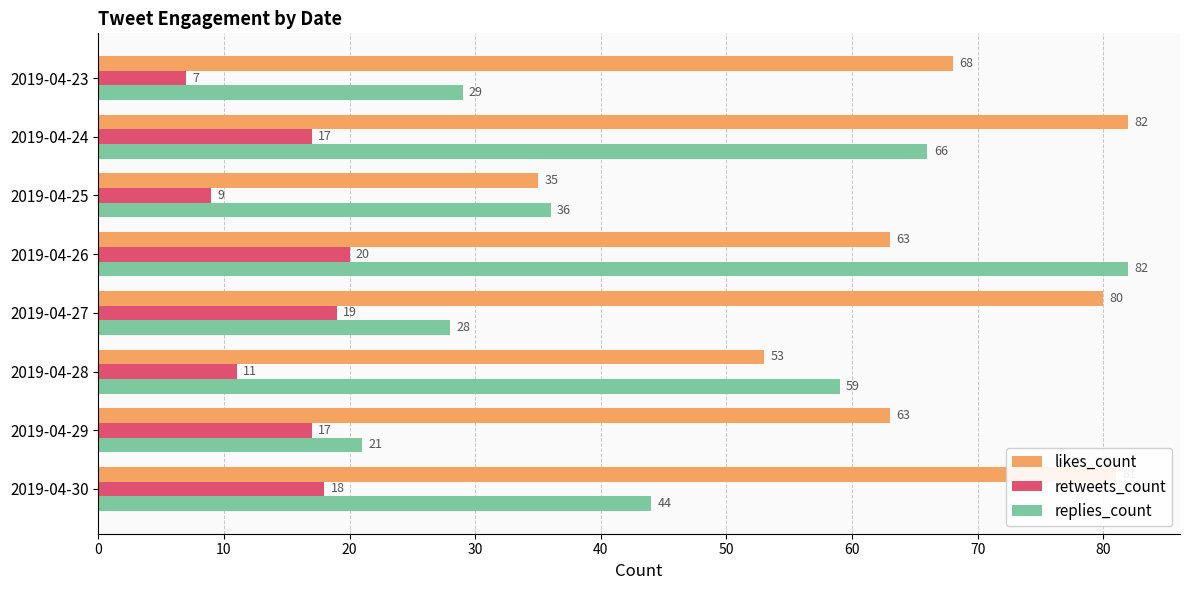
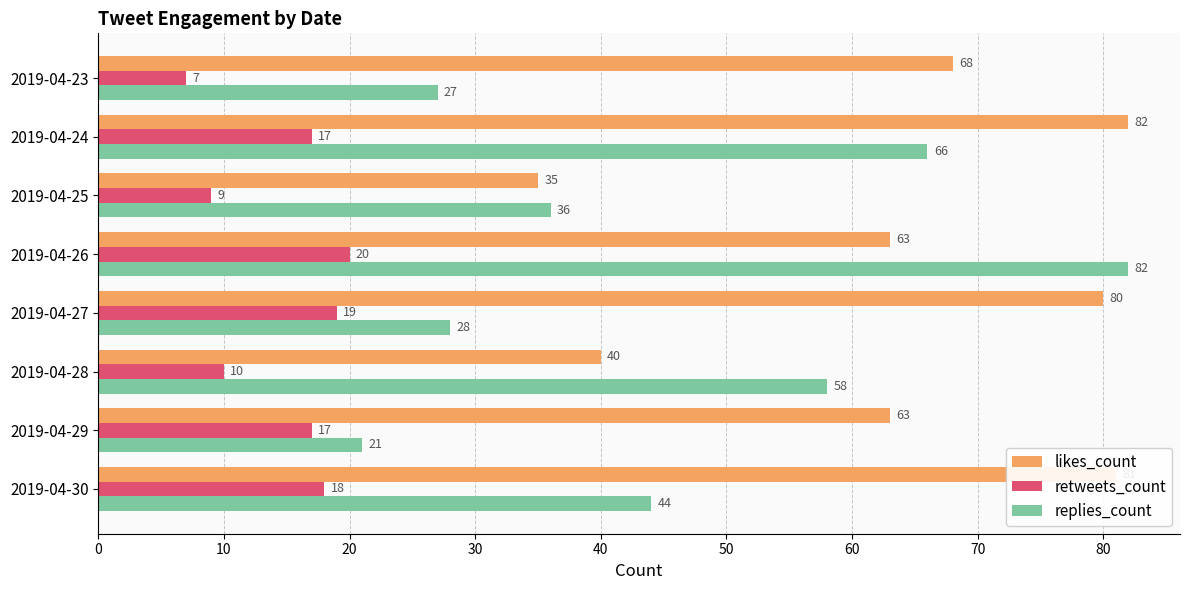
  {
    "likes_count": {
      "2019-04-23": 68,
      "2019-04-24": 82,
      "2019-04-25": 35,
      "2019-04-26": 63,
      "2019-04-27": 80,
-     "2019-04-28": 53,
+     "2019-04-28": 40,
      "2019-04-29": 63
    },
    "retweets_count": {
      "2019-04-23": 7,
      "2019-04-24": 17,
      "2019-04-25": 9,
      "2019-04-26": 20,
      "2019-04-27": 19,
-     "2019-04-28": 11,
+     "2019-04-28": 10,
      "2019-04-29": 17,
      "2019-04-30": 18
    },
    "replies_count": {
-     "2019-04-23": 29,
+     "2019-04-23": 27,
      "2019-04-24": 66,
      "2019-04-25": 36,
      "2019-04-26": 82,
      "2019-04-27": 28,
-     "2019-04-28": 59,
+     "2019-04-28": 58,
      "2019-04-29": 21,
      "2019-04-30": 44
    }
  }
